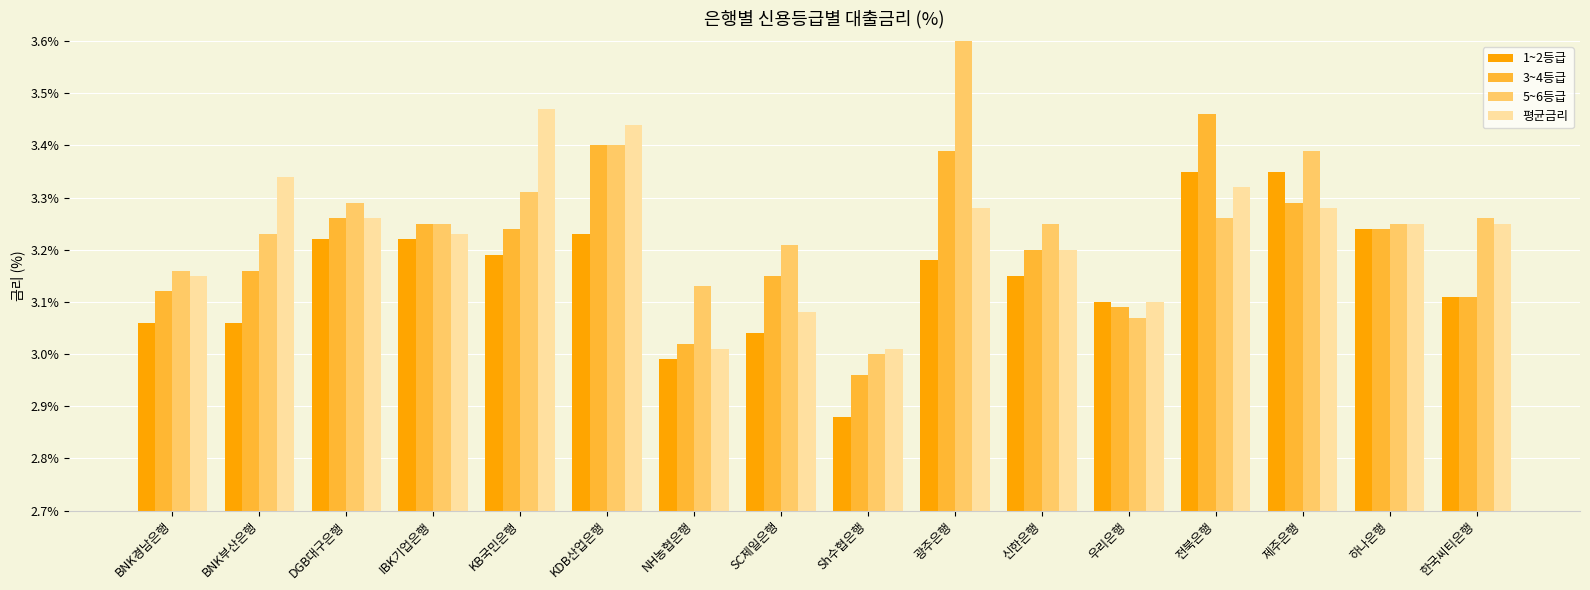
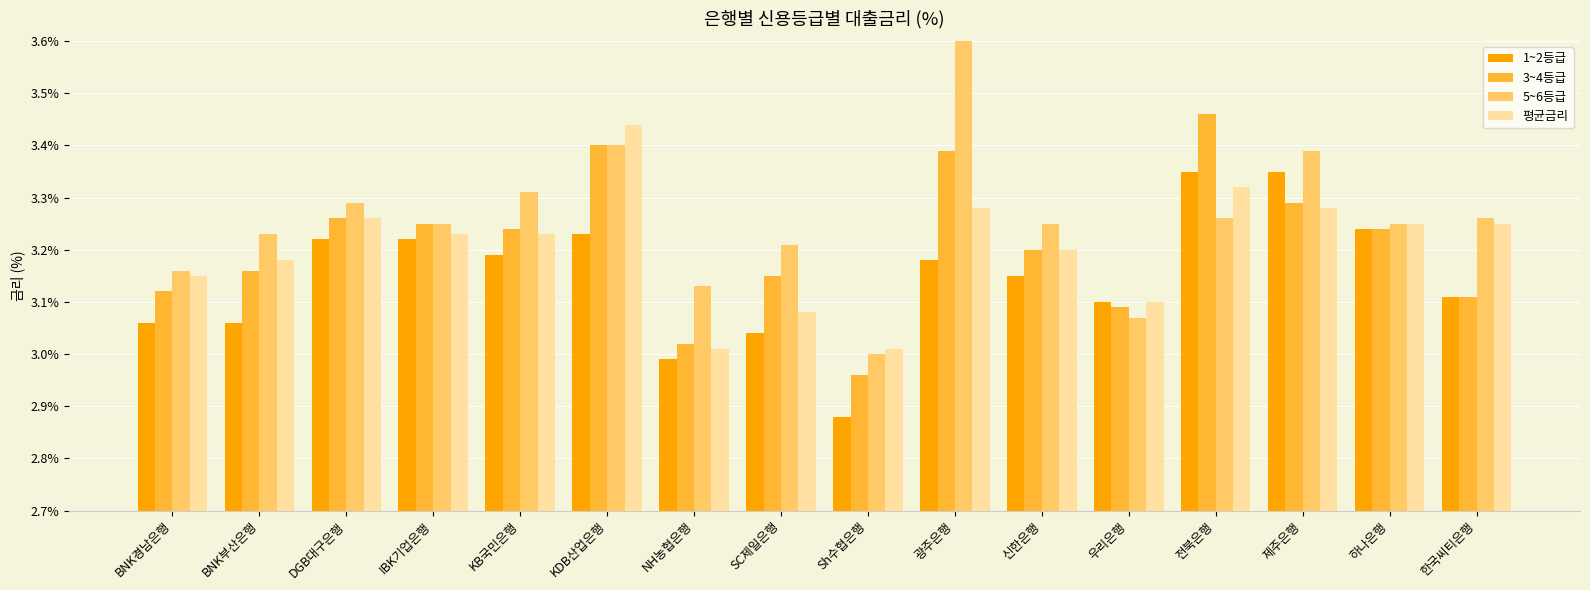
  {
    "평균금리": {
      "BNK경남은행": "3.15%",
-     "BNK부산은행": "3.34%",
+     "BNK부산은행": "3.18%",
      "DGB대구은행": "3.26%",
      "IBK기업은행": "3.23%",
-     "KB국민은행": "3.47%",
+     "KB국민은행": "3.23%",
      "KDB산업은행": "3.44%",
      "NH농협은행": "3.01%",
      "SC제일은행": "3.08%",
      "Sh수협은행": "3.01%",
      "광주은행": "3.28%",
      "신한은행": "3.20%",
      "우리은행": "3.10%",
      "전북은행": "3.32%",
      "제주은행": "3.28%",
      "하나은행": "3.25%",
      "한국씨티은행": "3.25%"
    }
  }
